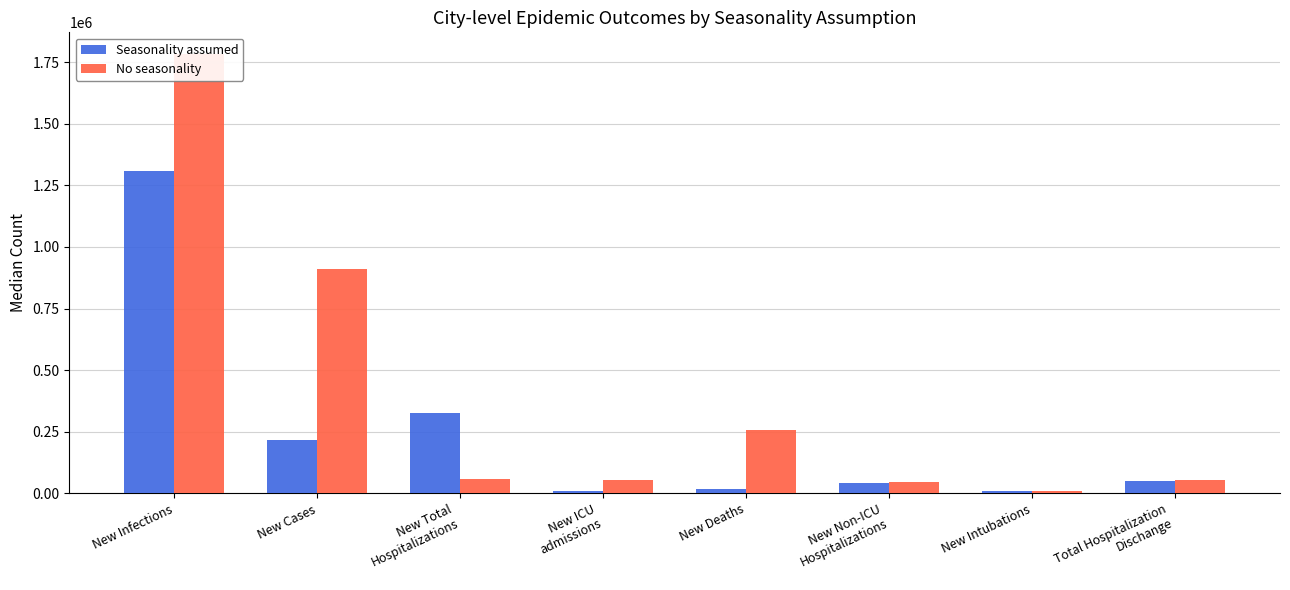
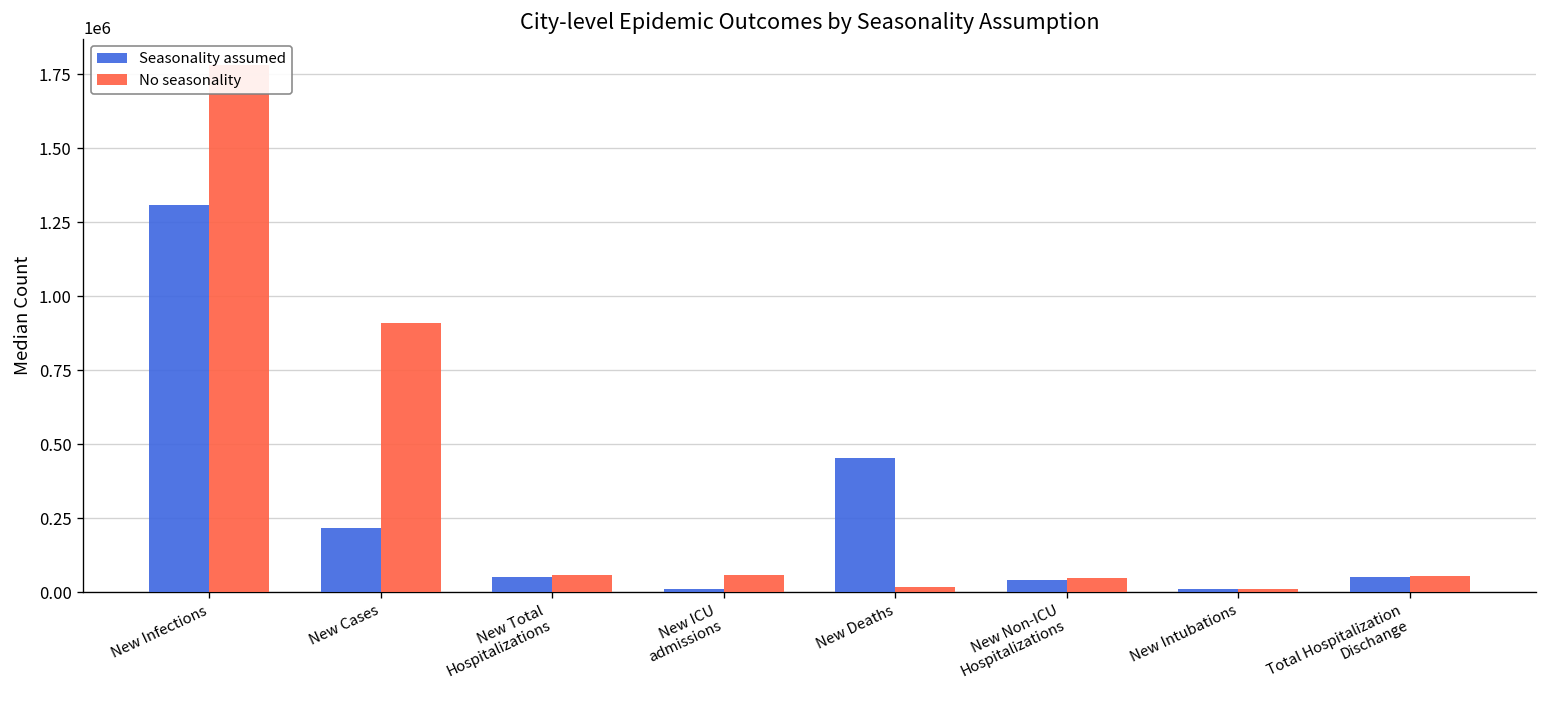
  {
    "Seasonality assumed": {
      "New Infections": 1310000,
      "New Cases": 220000,
-     "New Total Hospitalizations": 330000,
-     "New Deaths": 20000,
+     "New Total Hospitalizations": 50000,
+     "New Deaths": 450000,
      "New Non-ICU Hospitalizations": 40000,
      "Total Hospitalization Dischange": 50000
    },
    "No seasonality": {
      "New Cases": 910000,
      "New Total Hospitalizations": 60000,
      "New ICU admissions": 60000,
-     "New Deaths": 260000,
+     "New Deaths": 20000,
      "New Non-ICU Hospitalizations": 50000,
      "Total Hospitalization Dischange": 60000
    }
  }
